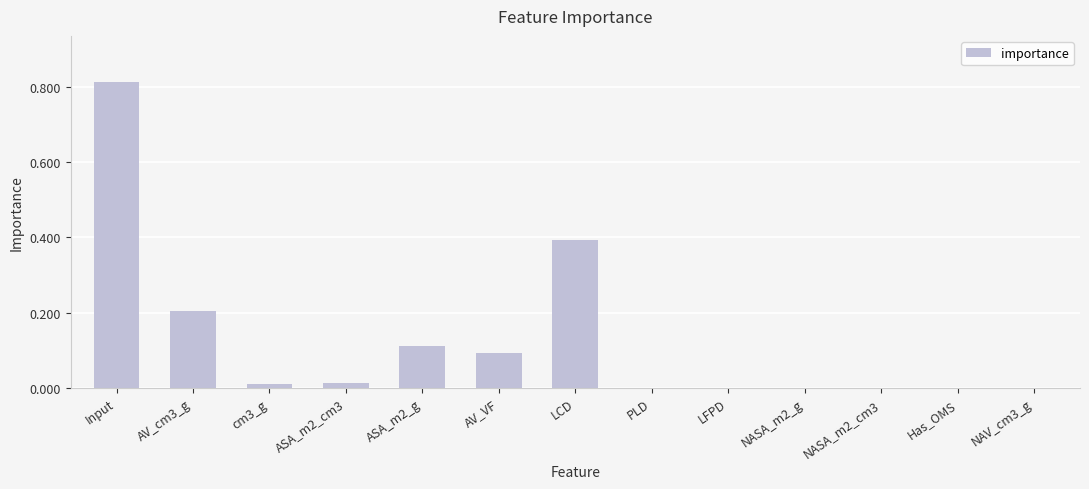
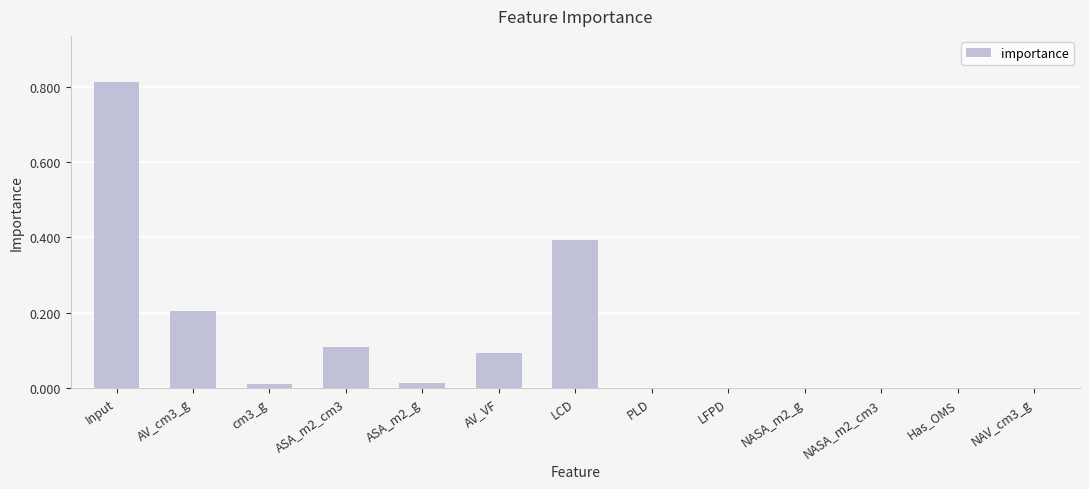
  {
    "Input": 0.81,
    "AV_cm3_g": 0.20,
    "cm3_g": 0.01,
-   "ASA_m2_cm3": 0.01,
-   "ASA_m2_g": 0.11,
+   "ASA_m2_cm3": 0.11,
+   "ASA_m2_g": 0.01,
    "AV_VF": 0.09,
    "LCD": 0.39
  }
